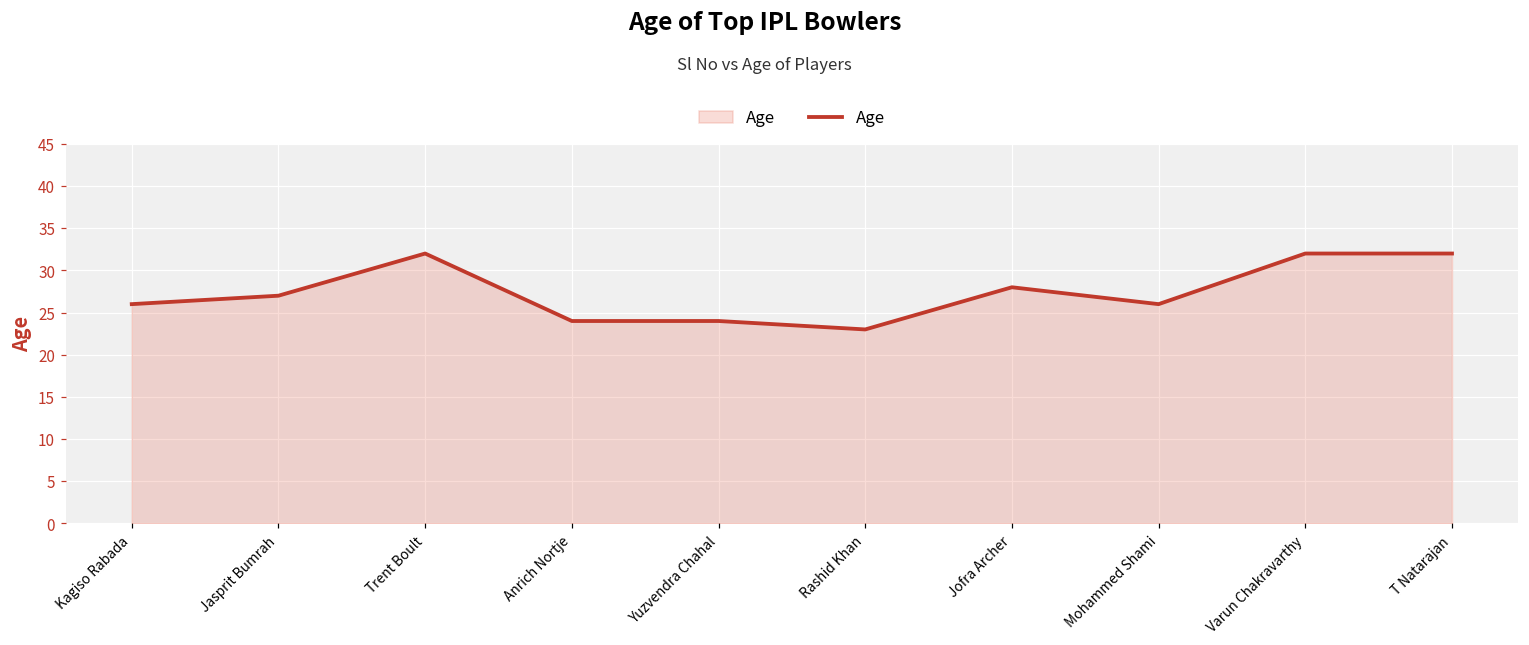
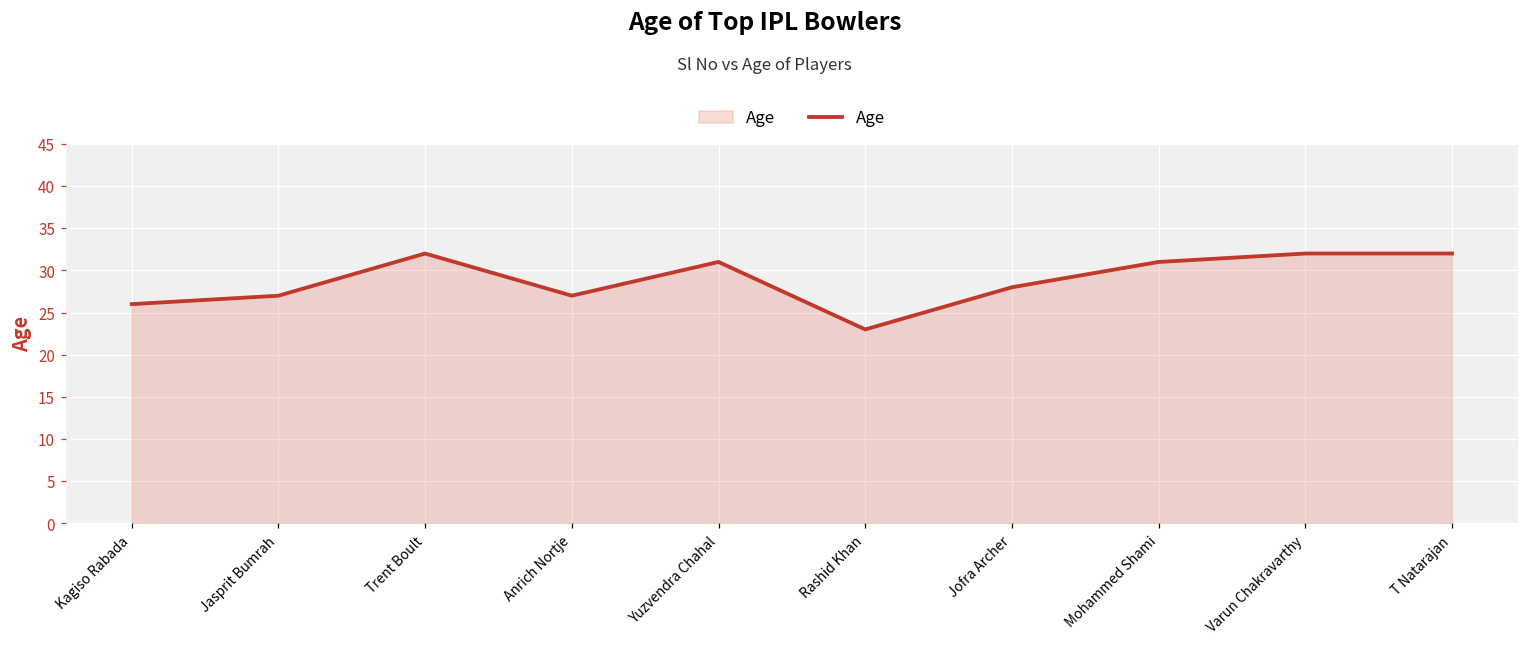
  {
    "Kagiso Rabada": 26,
    "Jasprit Bumrah": 27,
    "Trent Boult": 32,
-   "Anrich Nortje": 24,
-   "Yuzvendra Chahal": 24,
+   "Anrich Nortje": 27,
+   "Yuzvendra Chahal": 31,
    "Rashid Khan": 23,
    "Jofra Archer": 28,
-   "Mohammed Shami": 26,
+   "Mohammed Shami": 31,
    "Varun Chakravarthy": 32,
    "T Natarajan": 32
  }
